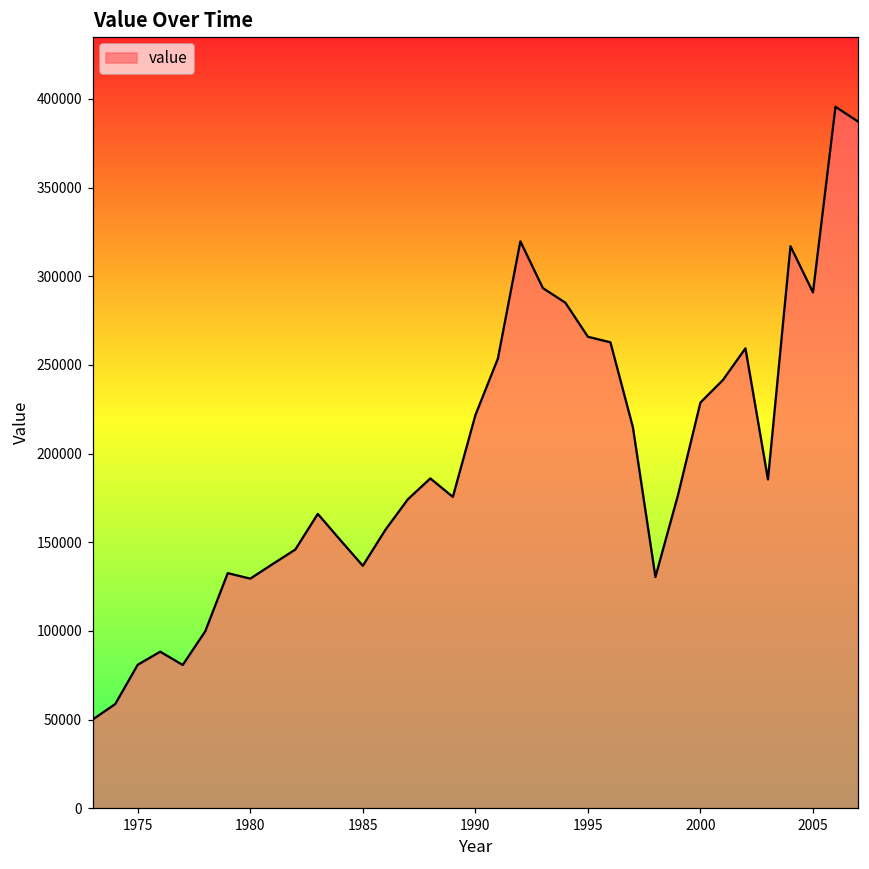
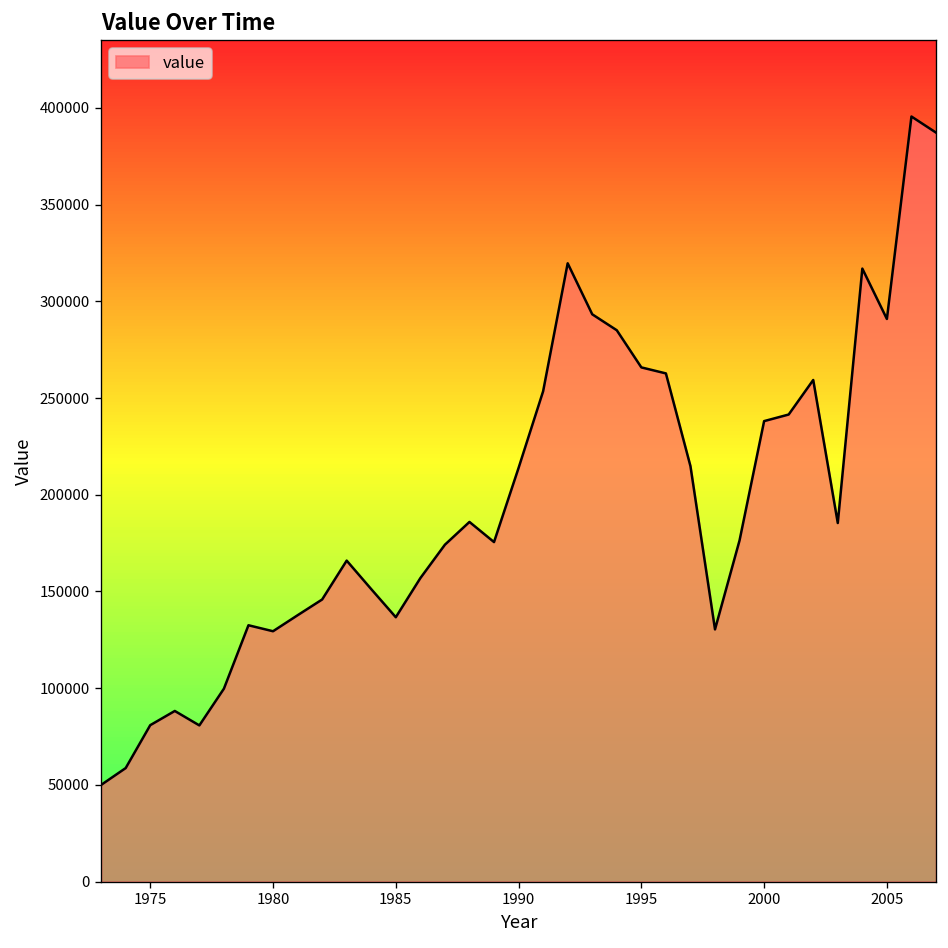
  {
    "1975": 81000,
    "1980": 129000,
    "1985": 137000,
-   "1990": 222000,
+   "1990": 214000,
    "1995": 266000,
-   "2000": 229000,
+   "2000": 238000,
    "2005": 291000
  }
